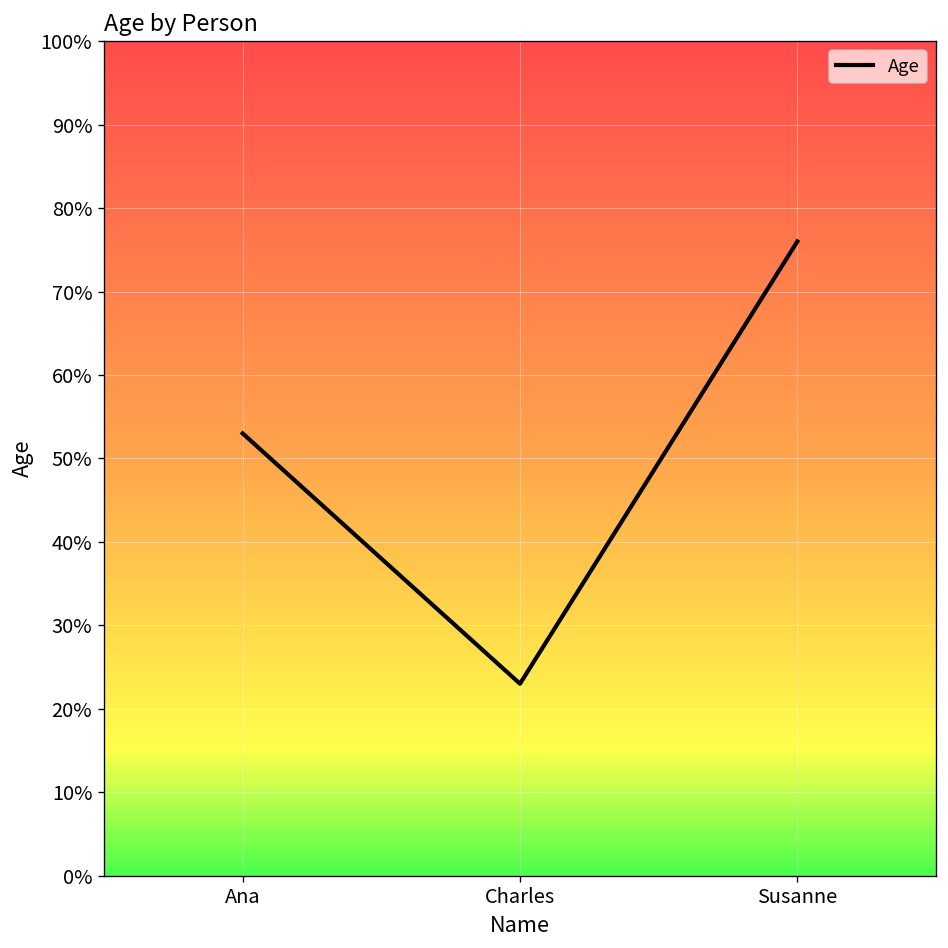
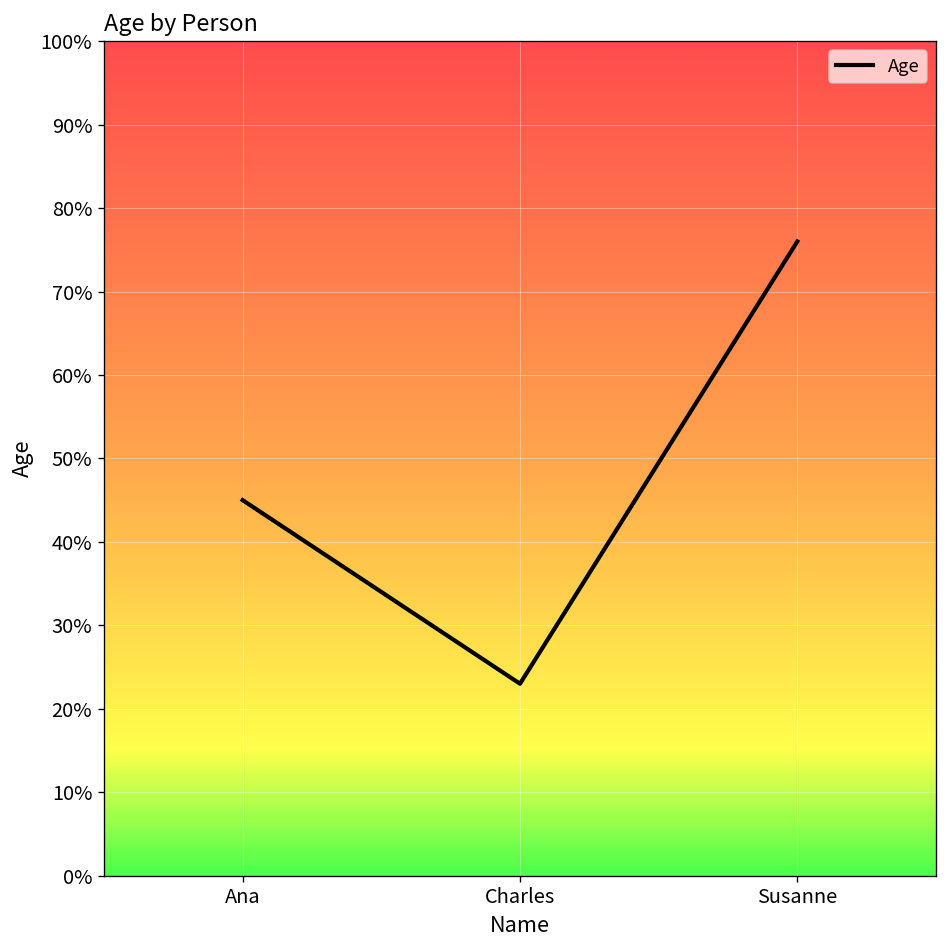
  {
-   "Ana": "53%",
+   "Ana": "45%",
    "Charles": "23%",
    "Susanne": "76%"
  }
